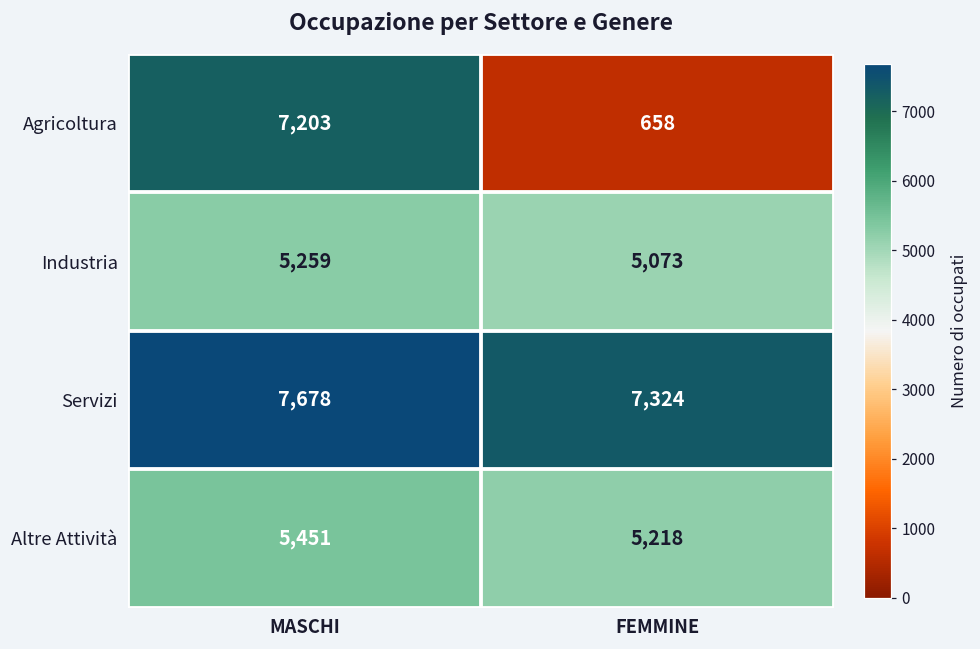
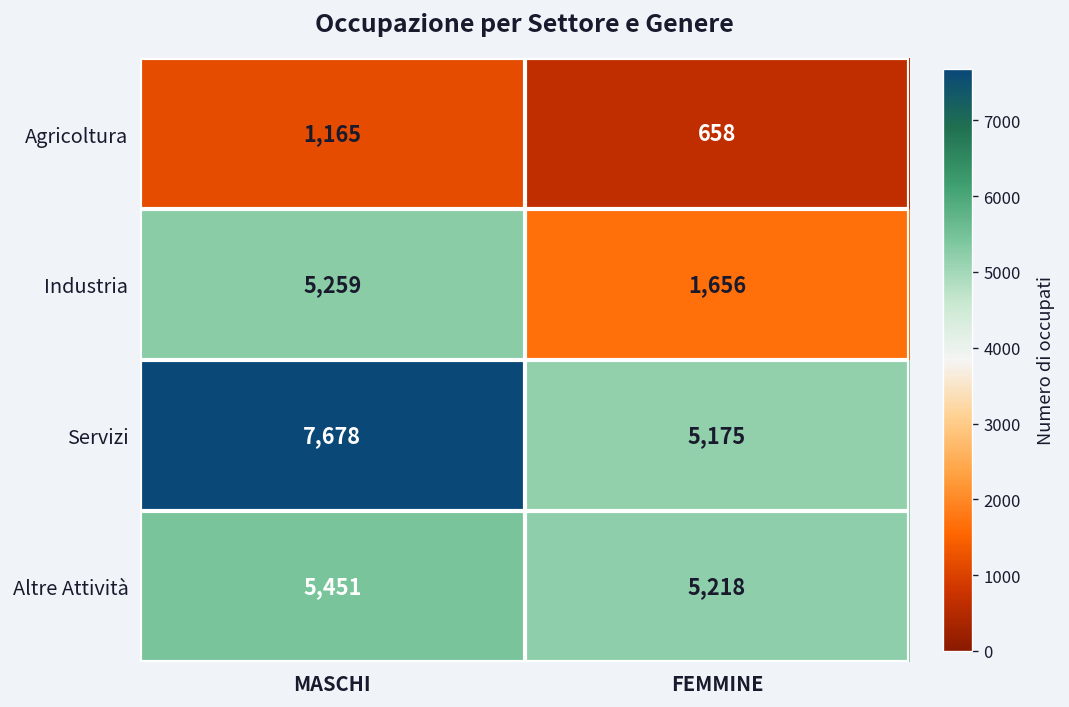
  {
    "Agricoltura": {
-     "MASCHI": "7,203",
+     "MASCHI": "1,165",
      "FEMMINE": "658"
    },
    "Industria": {
      "MASCHI": "5,259",
-     "FEMMINE": "5,073"
+     "FEMMINE": "1,656"
    },
    "Servizi": {
      "MASCHI": "7,678",
-     "FEMMINE": "7,324"
+     "FEMMINE": "5,175"
    },
    "Altre Attività": {
      "MASCHI": "5,451",
      "FEMMINE": "5,218"
    }
  }
